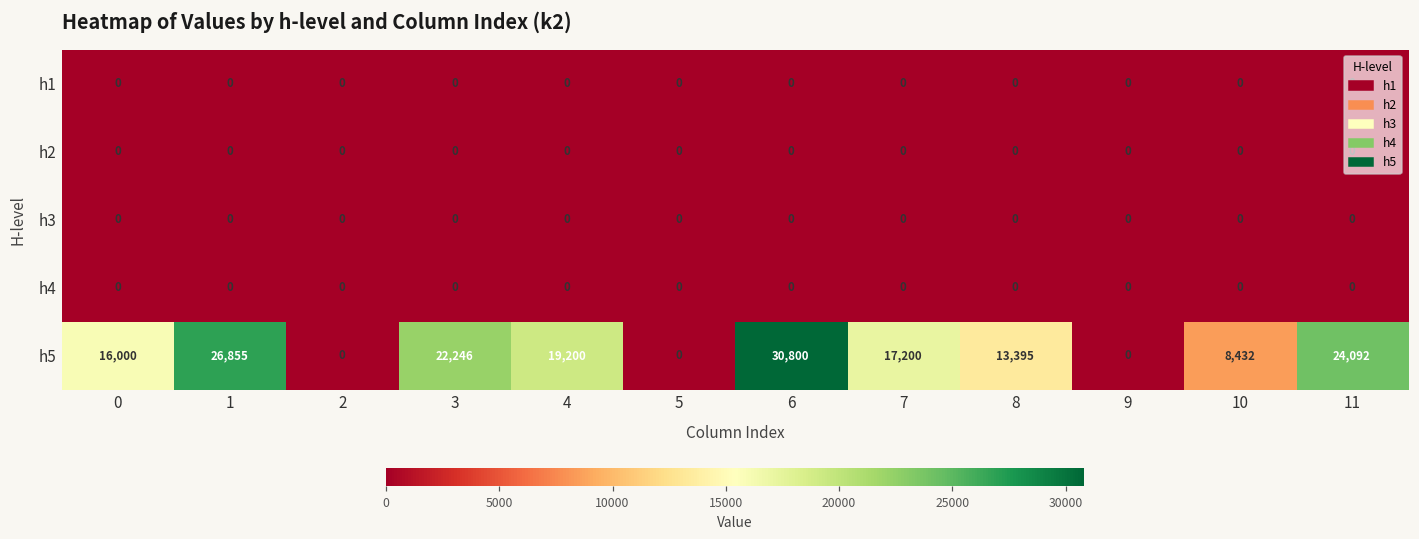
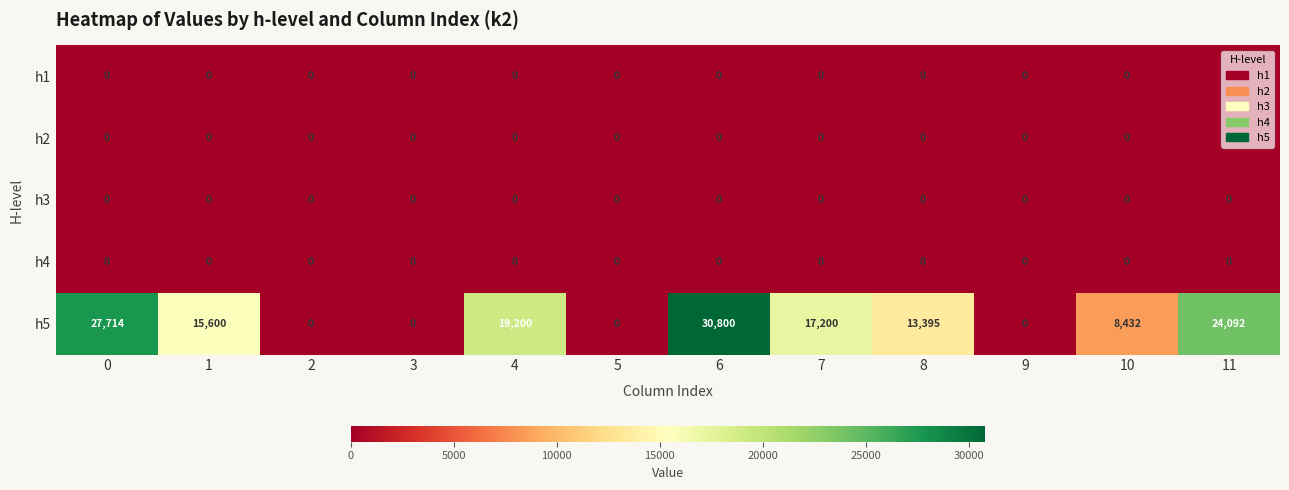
  {
    "h5": {
-     "0": "16,000",
-     "1": "26,855",
-     "3": "22,246"
+     "0": "27,714",
+     "1": "15,600",
+     "3": "0"
    }
  }
